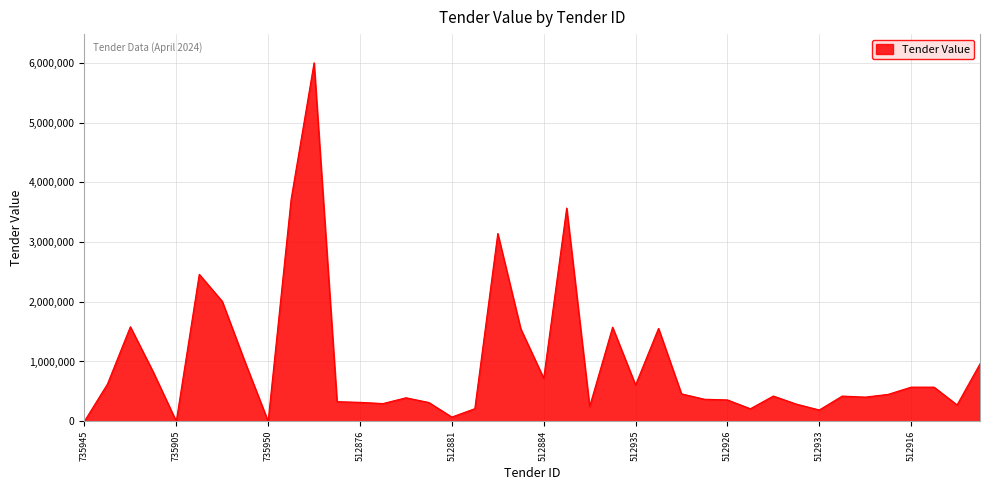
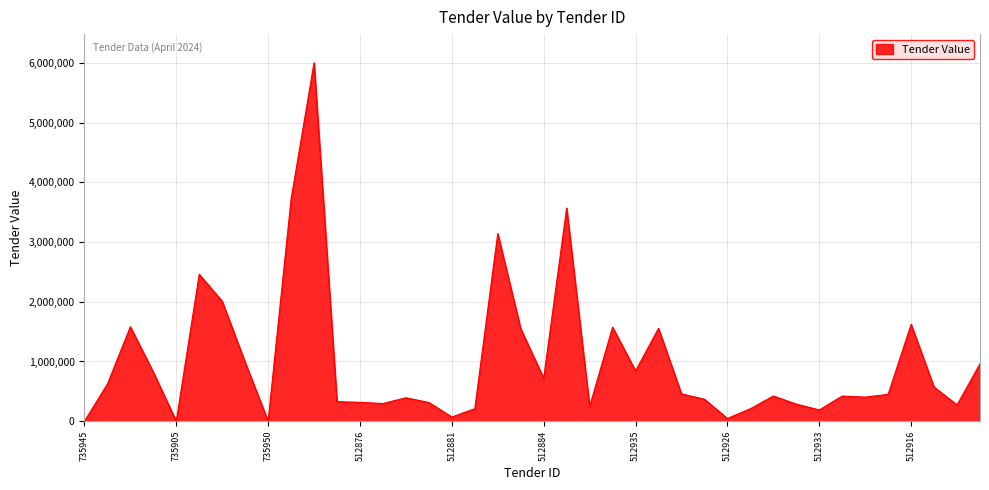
  {
    "735945": "0",
    "735905": "0",
    "735950": "0",
    "512876": "300,000",
    "512881": "100,000",
    "512884": "700,000",
-   "512935": "600,000",
-   "512926": "400,000",
+   "512935": "800,000",
+   "512926": "0",
    "512933": "200,000",
-   "512916": "600,000"
+   "512916": "1,600,000"
  }
